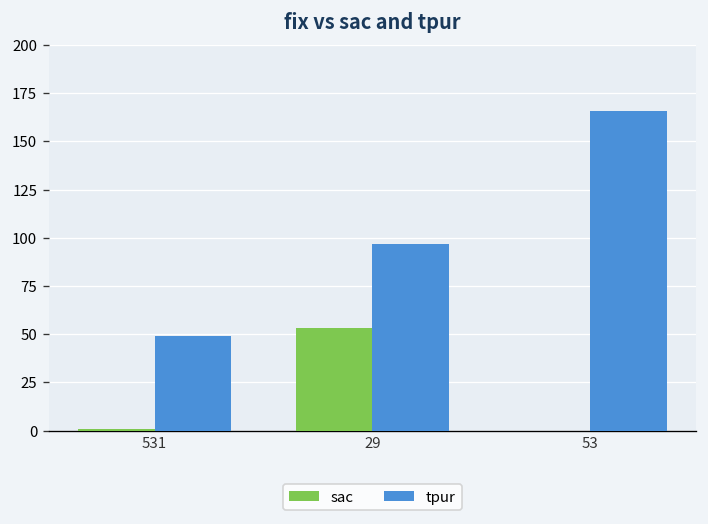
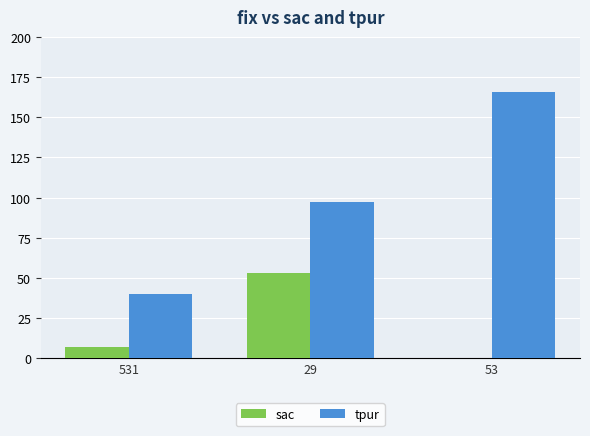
  {
    "sac": {
-     "531": 1,
+     "531": 7,
      "29": 53,
      "53": 0
    },
    "tpur": {
-     "531": 49,
+     "531": 40,
      "29": 97,
      "53": 166
    }
  }
